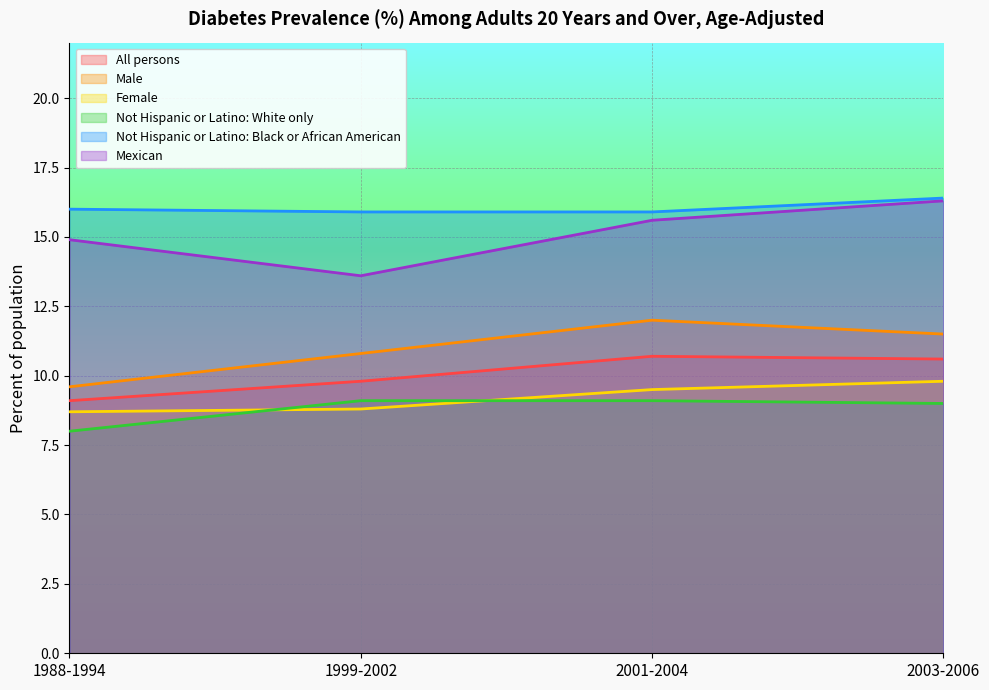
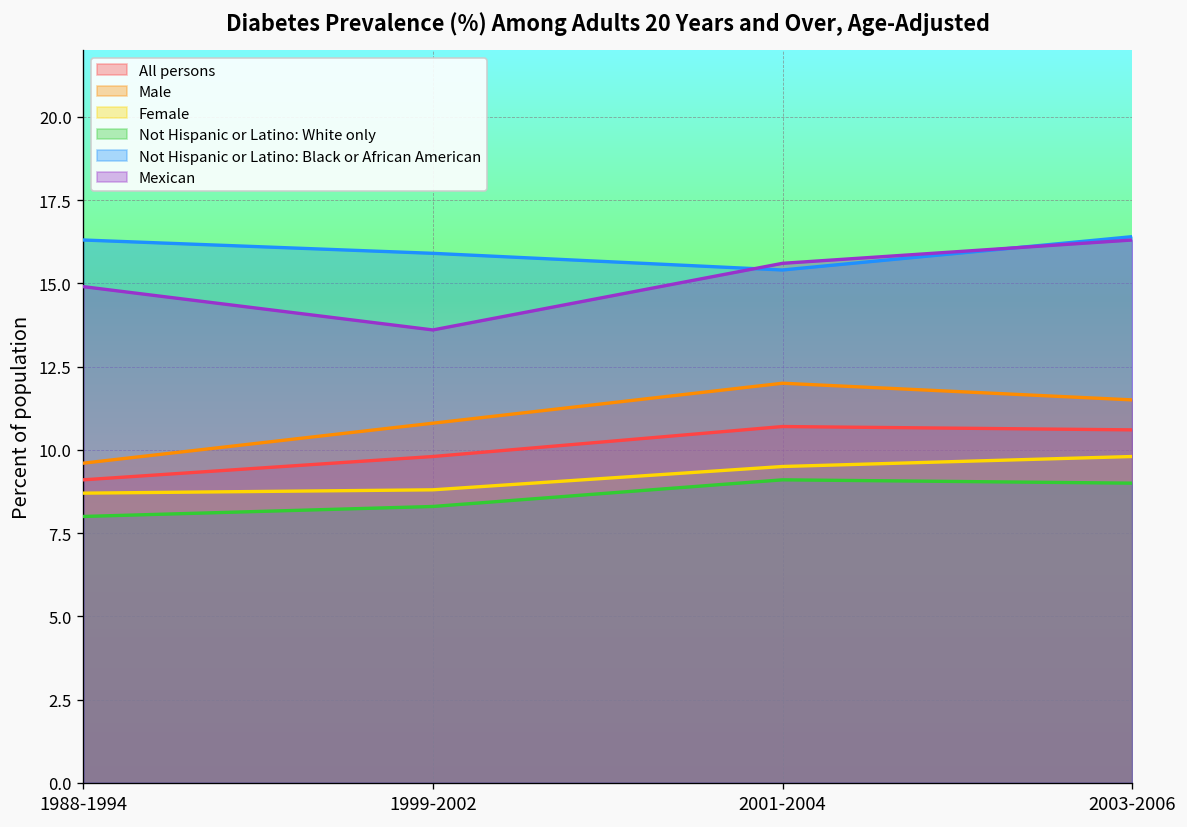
  {
    "Not Hispanic or Latino: White only": {
      "1988-1994": 8.0,
-     "1999-2002": 9.1,
+     "1999-2002": 8.3,
      "2001-2004": 9.1,
      "2003-2006": 9.0
    },
    "Not Hispanic or Latino: Black or African American": {
-     "1988-1994": 16.0,
+     "1988-1994": 16.3,
      "1999-2002": 15.9,
-     "2001-2004": 15.9,
+     "2001-2004": 15.4,
      "2003-2006": 16.4
    },
    "Mexican": {
      "1988-1994": 14.9,
      "1999-2002": 13.6,
      "2001-2004": 15.6,
      "2003-2006": 16.3
    }
  }
